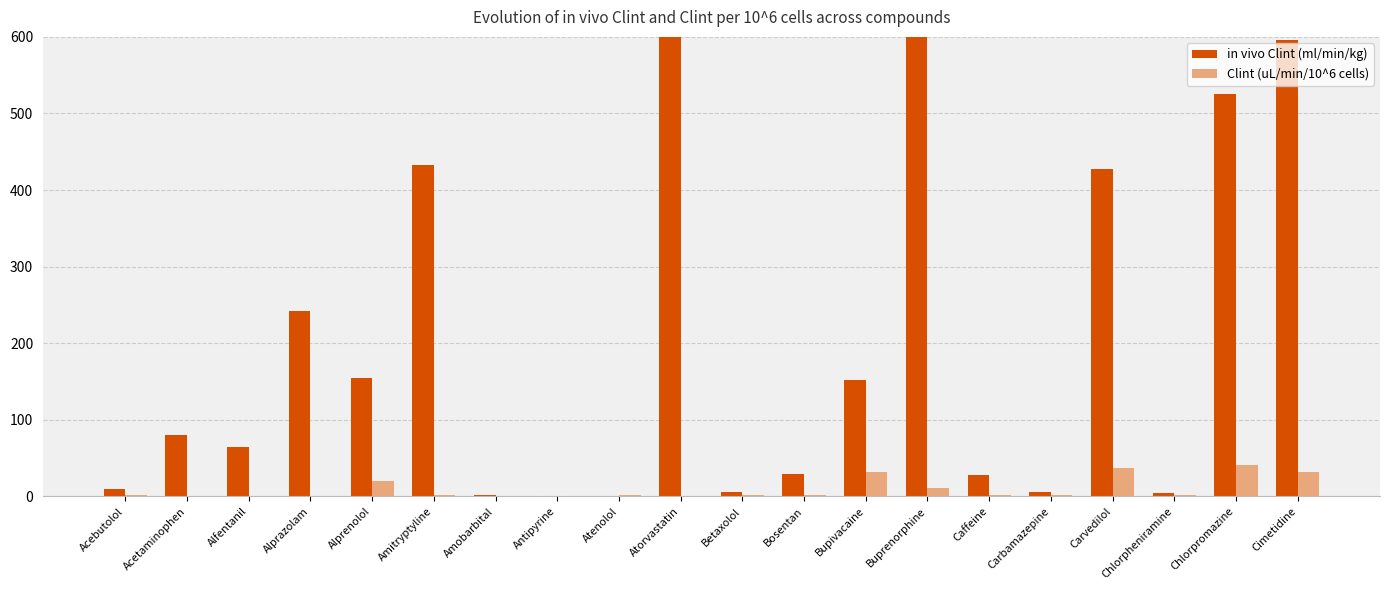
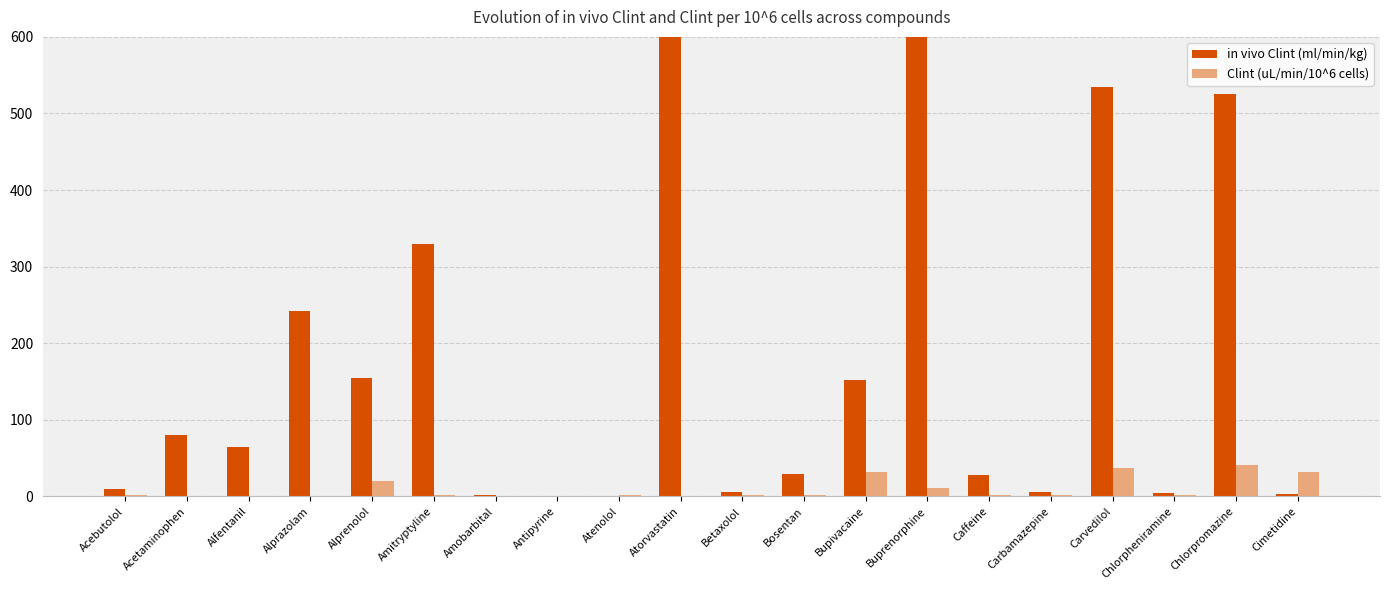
  {
    "in vivo Clint (ml/min/kg)": {
      "Acebutolol": 10,
      "Acetaminophen": 80,
      "Alfentanil": 60,
      "Alprazolam": 240,
      "Alprenolol": 150,
-     "Amitryptyline": 430,
+     "Amitryptyline": 330,
      "Betaxolol": 10,
      "Bosentan": 30,
      "Bupivacaine": 150,
      "Caffeine": 30,
      "Carbamazepine": 10,
-     "Carvedilol": 430,
+     "Carvedilol": 530,
      "Chlorpheniramine": 0,
      "Chlorpromazine": 530,
-     "Cimetidine": 600
+     "Cimetidine": 0
    },
    "Clint (uL/min/10^6 cells)": {
      "Alfentanil": 0,
      "Alprenolol": 20,
      "Amobarbital": 0,
      "Atorvastatin": 0,
      "Bupivacaine": 30,
      "Buprenorphine": 10,
      "Carvedilol": 40,
      "Chlorpromazine": 40,
      "Cimetidine": 30
    }
  }
